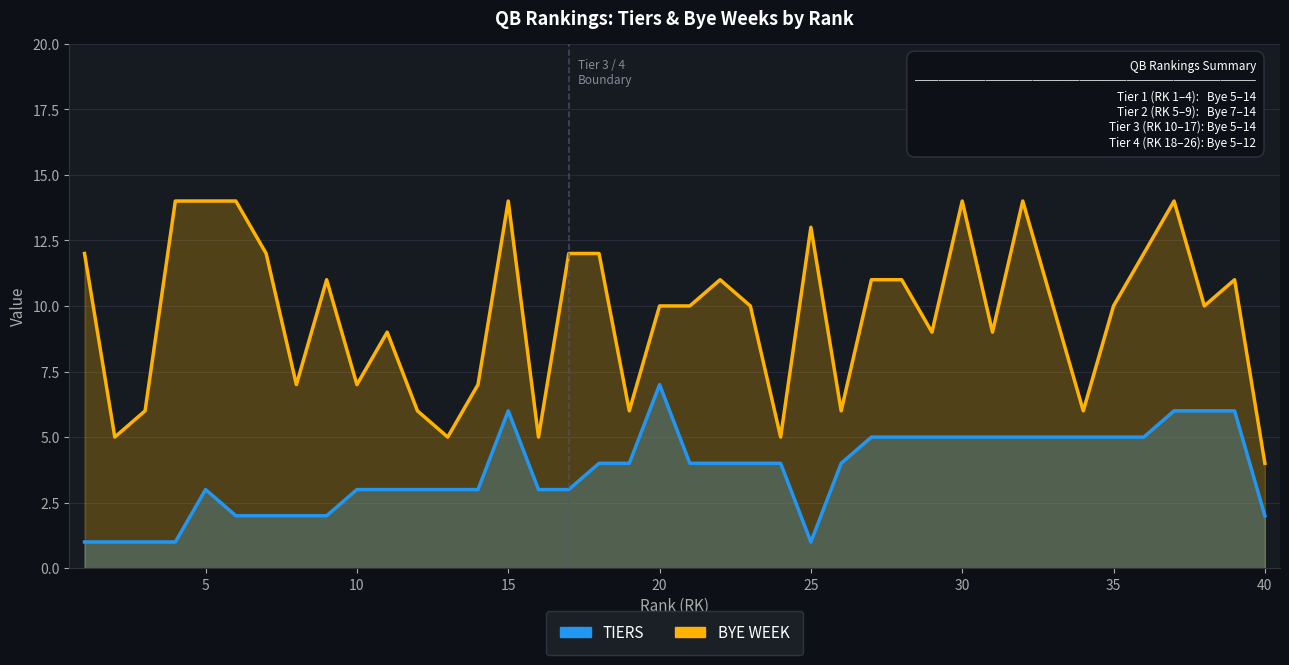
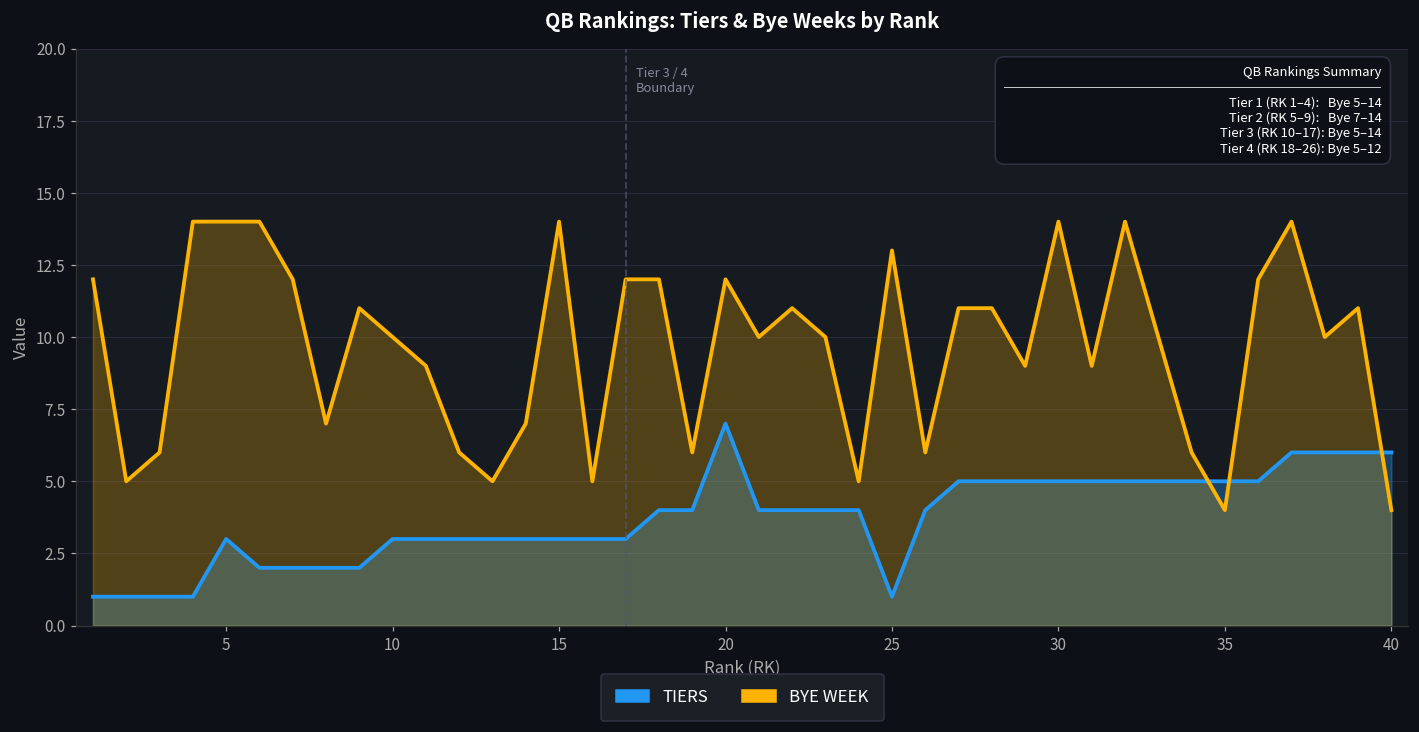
  {
    "TIERS": {
      "5": 3,
      "10": 3,
-     "15": 6,
+     "15": 3,
      "20": 7,
      "25": 1,
      "30": 5,
      "35": 5,
-     "40": 2
+     "40": 6
    },
    "BYE WEEK": {
      "5": 14,
-     "10": 7,
+     "10": 10,
      "15": 14,
-     "20": 10,
+     "20": 12,
      "25": 13,
      "30": 14,
-     "35": 10,
+     "35": 4,
      "40": 4
    }
  }
